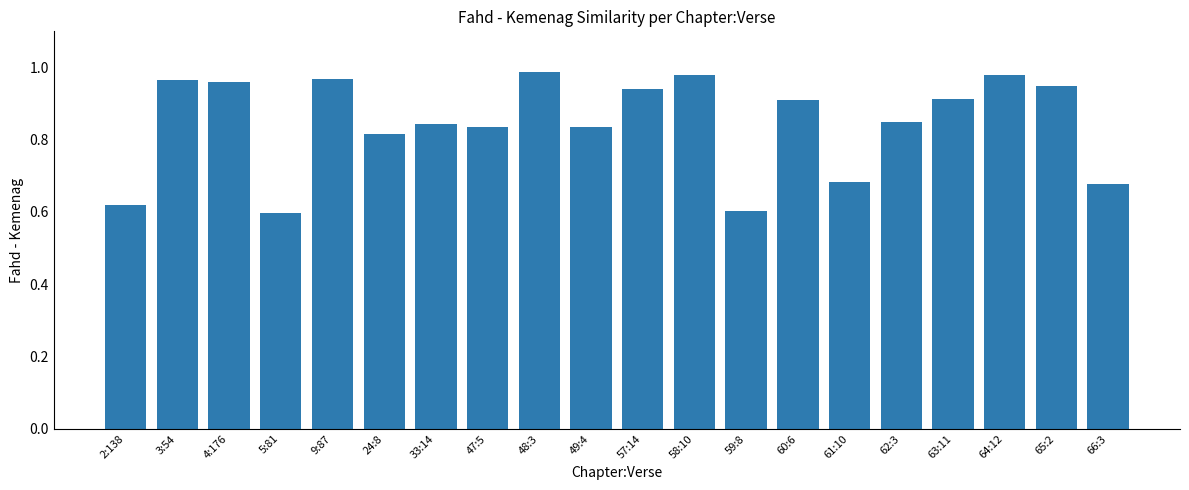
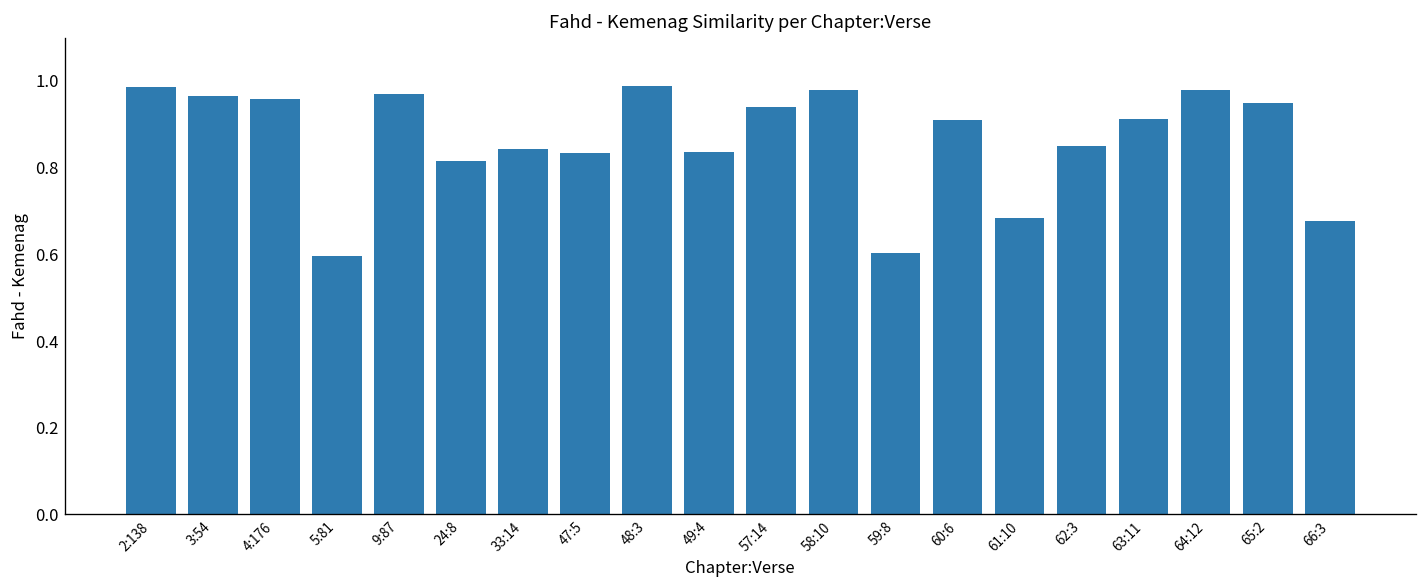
  {
-   "2:138": 0.62,
+   "2:138": 0.99,
    "3:54": 0.97,
    "4:176": 0.96,
    "5:81": 0.60,
    "9:87": 0.97,
    "24:8": 0.82,
    "33:14": 0.84,
    "47:5": 0.83,
    "48:3": 0.99,
    "49:4": 0.84,
    "57:14": 0.94,
    "58:10": 0.98,
    "59:8": 0.60,
    "60:6": 0.91,
    "61:10": 0.68,
    "62:3": 0.85,
    "63:11": 0.91,
    "64:12": 0.98,
    "65:2": 0.95,
    "66:3": 0.68
  }
